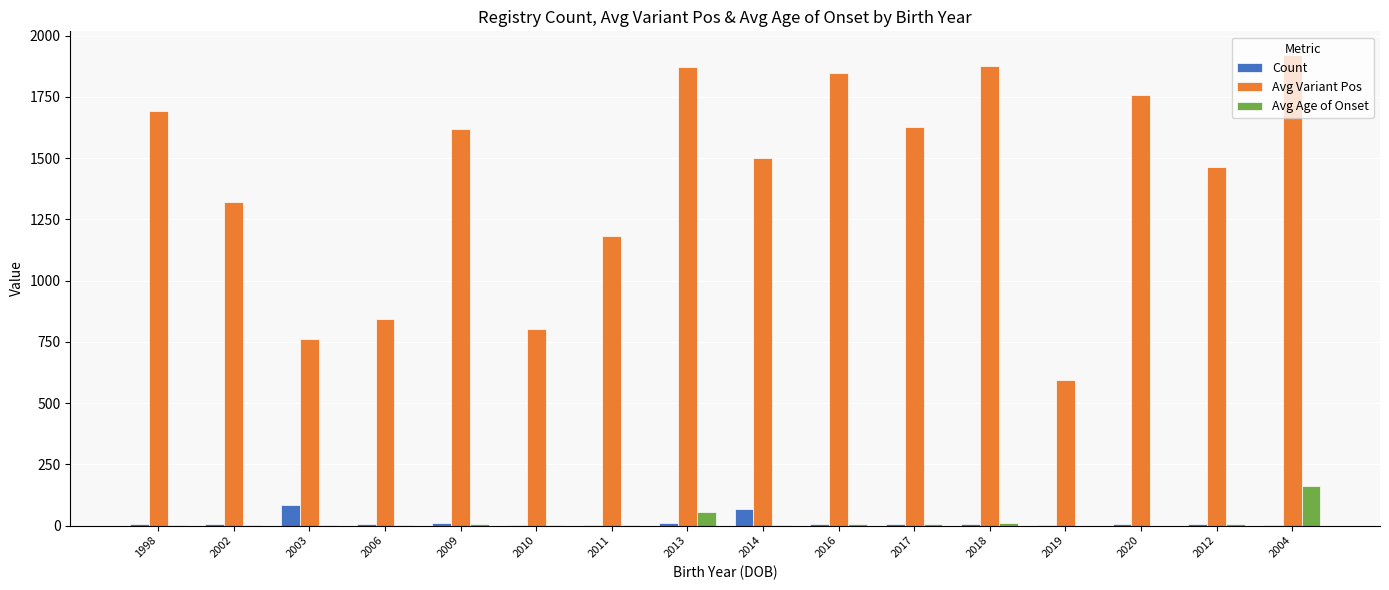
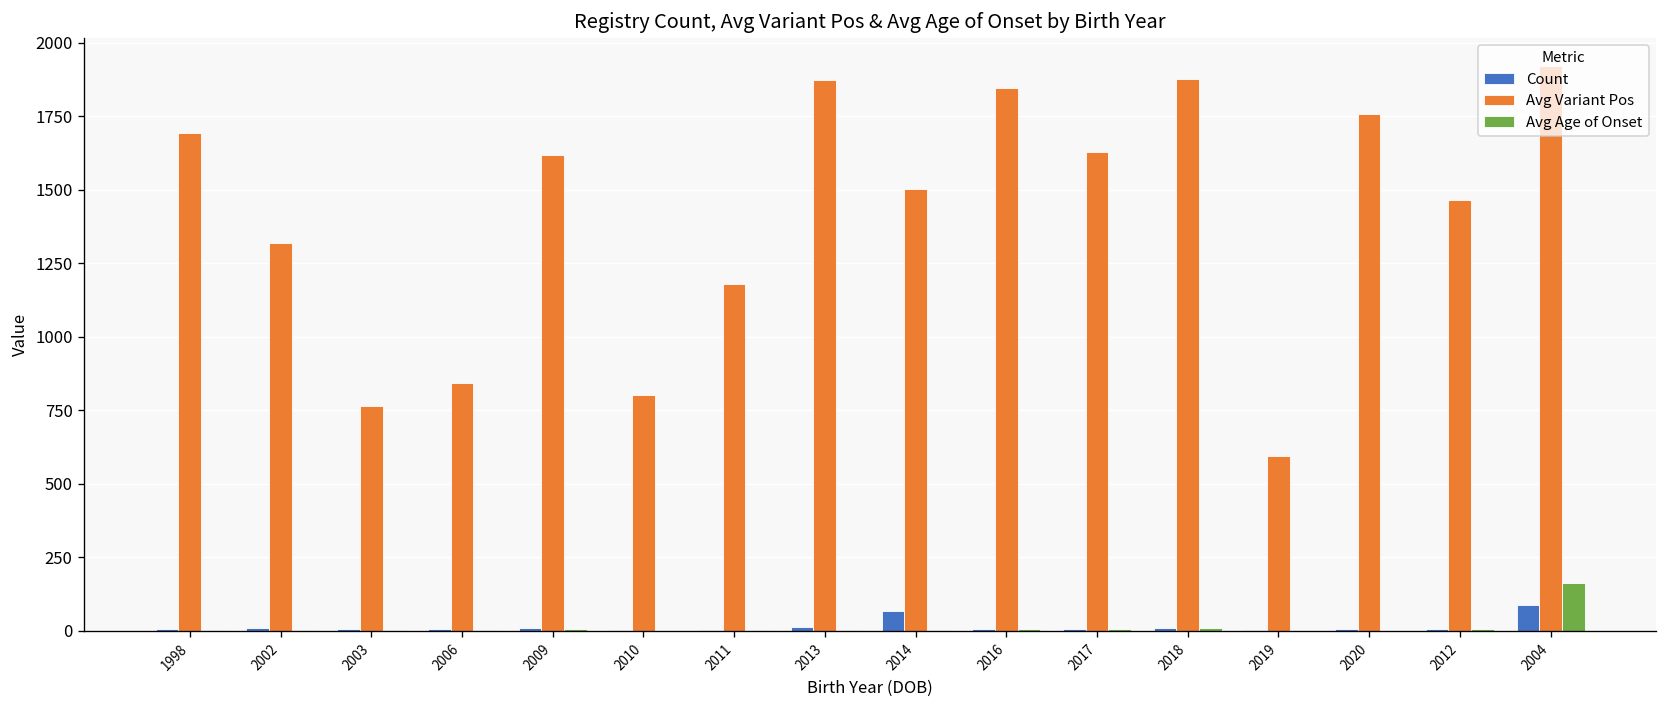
  {
    "Count": {
-     "2003": 90,
+     "2003": 10,
      "2013": 10,
      "2014": 70,
-     "2004": 0
+     "2004": 90
    },
    "Avg Variant Pos": {
      "1998": 1690,
      "2002": 1320,
      "2003": 760,
      "2006": 840,
      "2009": 1620,
      "2010": 800,
      "2011": 1180,
      "2013": 1870,
      "2014": 1500,
      "2016": 1850,
      "2017": 1630,
      "2018": 1880,
      "2019": 590,
      "2020": 1760,
      "2012": 1470
    },
    "Avg Age of Onset": {
-     "2013": 60,
+     "2013": 0,
      "2004": 160
    }
  }
